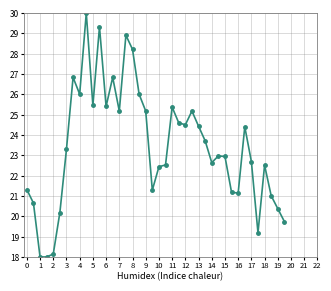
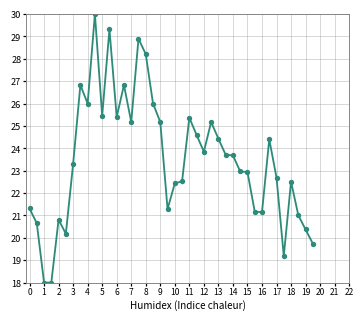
  {
    "0": 21.3,
-   "2": 18.1,
+   "2": 20.8,
    "4": 26.0,
    "6": 25.4,
    "8": 28.2,
    "10": 22.4,
-   "12": 24.5,
-   "14": 22.6,
+   "12": 23.8,
+   "14": 23.7,
    "16": 21.1,
    "18": 22.5
  }
